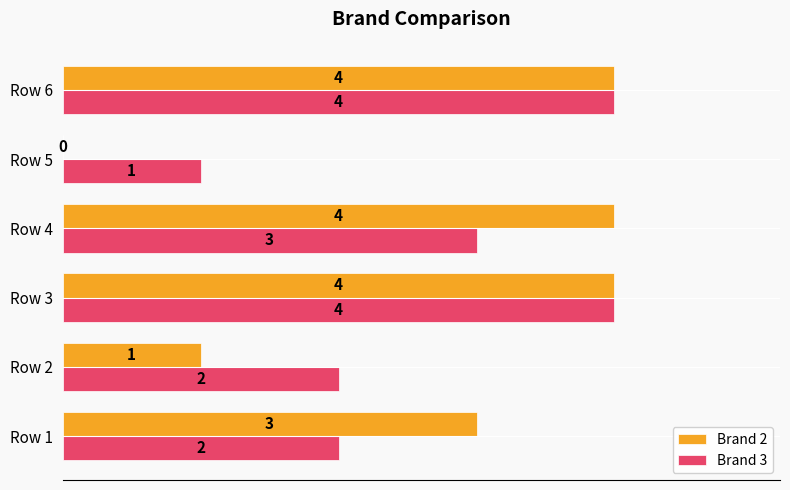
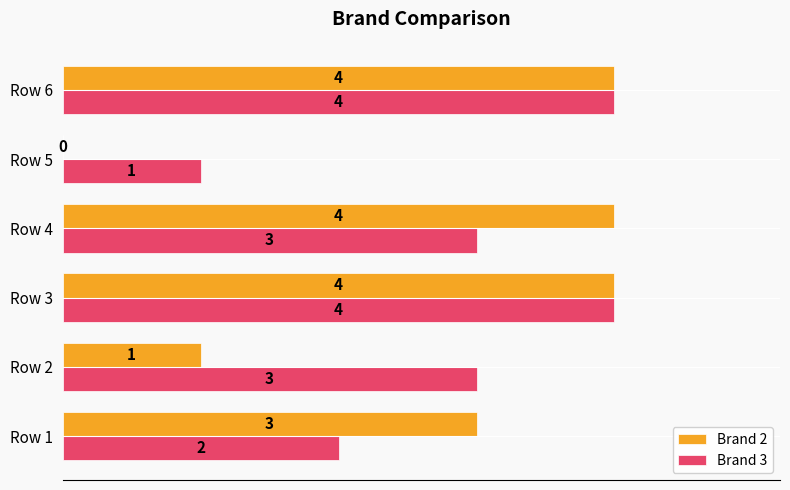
  {
    "Brand 2": {
      "Row 6": 4,
      "Row 5": 0,
      "Row 4": 4,
      "Row 3": 4,
      "Row 2": 1,
      "Row 1": 3
    },
    "Brand 3": {
      "Row 6": 4,
      "Row 5": 1,
      "Row 4": 3,
      "Row 3": 4,
-     "Row 2": 2,
+     "Row 2": 3,
      "Row 1": 2
    }
  }
